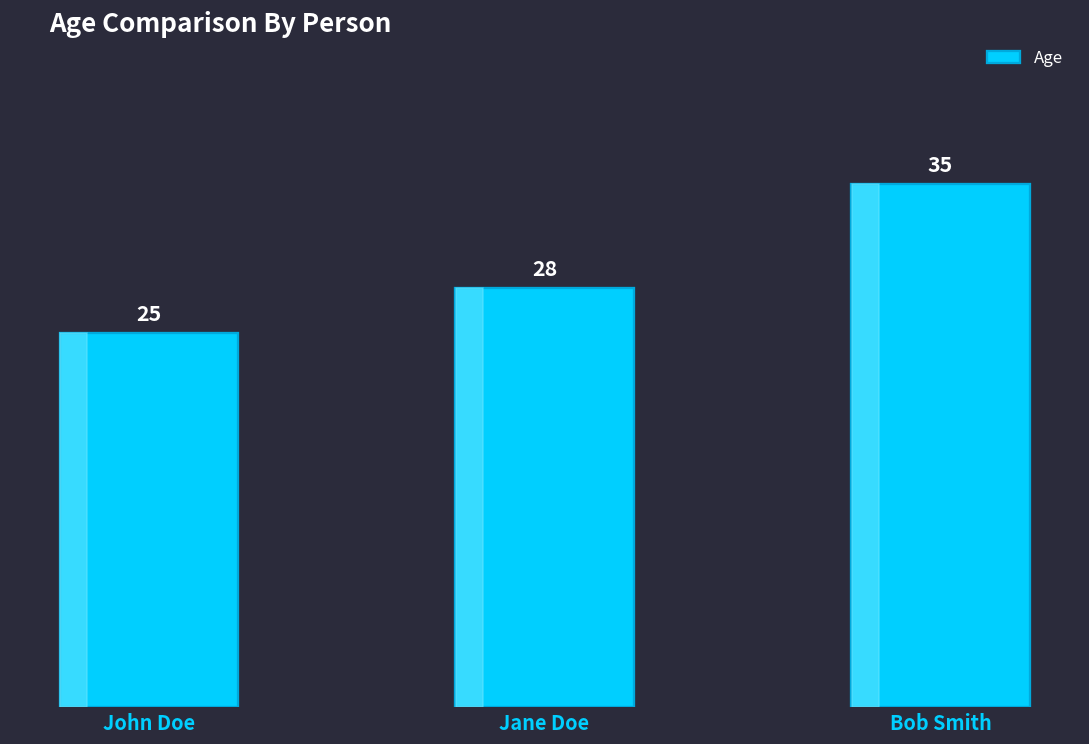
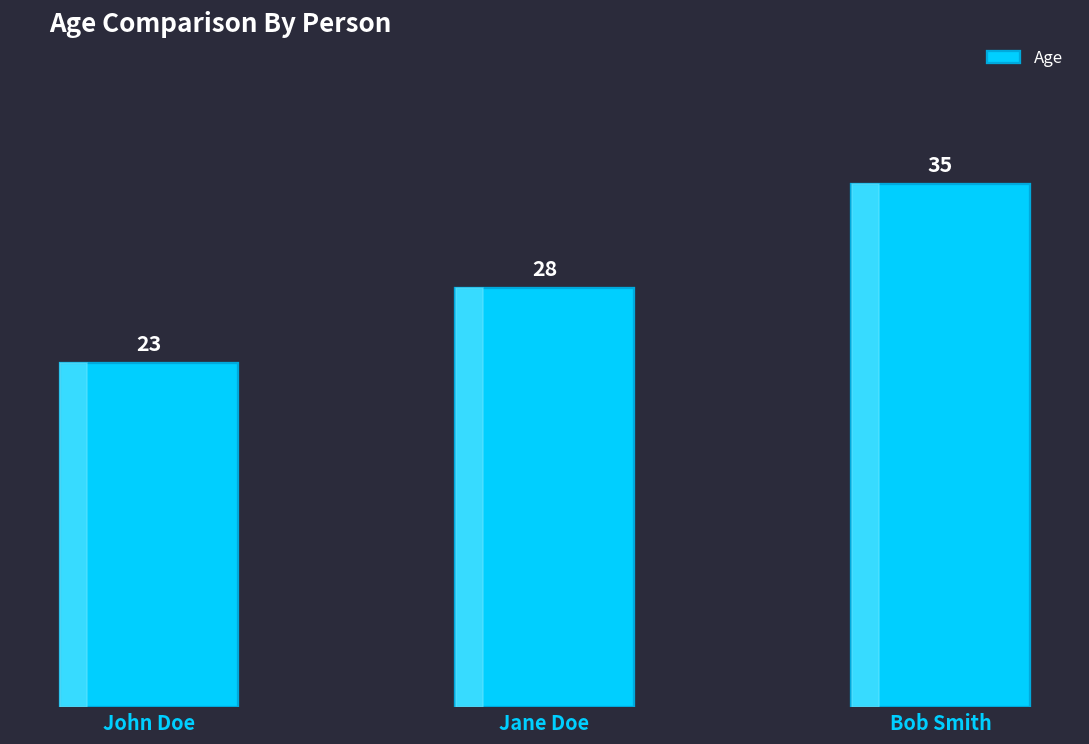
  {
-   "John Doe": 25,
+   "John Doe": 23,
    "Jane Doe": 28,
    "Bob Smith": 35
  }
